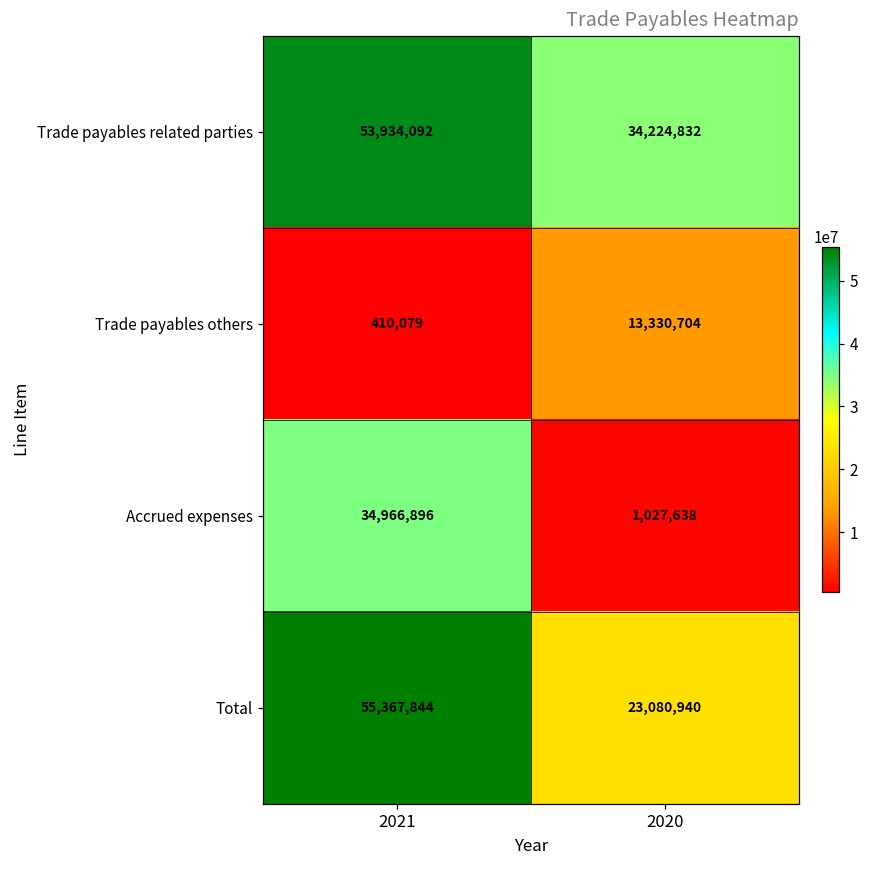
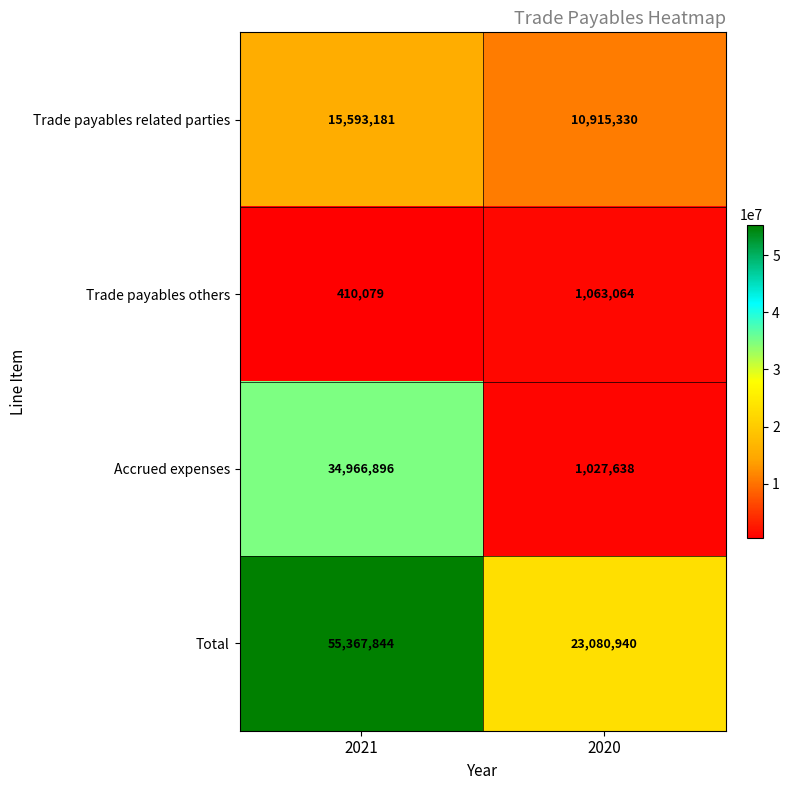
  {
    "Trade payables related parties": {
-     "2021": "53,934,092",
-     "2020": "34,224,832"
+     "2021": "15,593,181",
+     "2020": "10,915,330"
    },
    "Trade payables others": {
      "2021": "410,079",
-     "2020": "13,330,704"
+     "2020": "1,063,064"
    },
    "Accrued expenses": {
      "2021": "34,966,896",
      "2020": "1,027,638"
    },
    "Total": {
      "2021": "55,367,844",
      "2020": "23,080,940"
    }
  }
